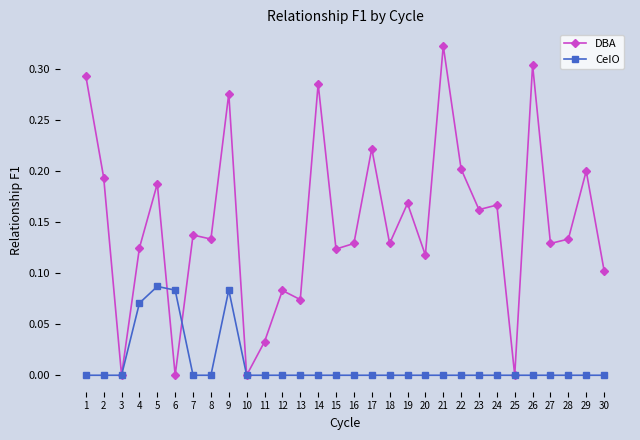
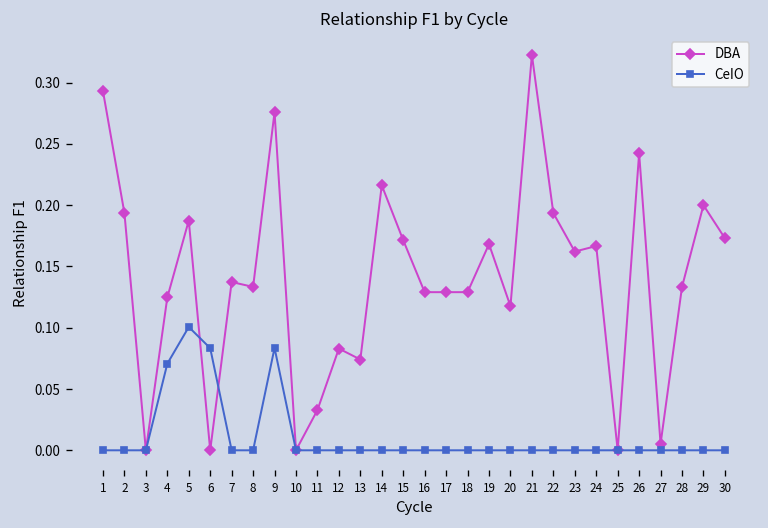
  {
    "DBA": {
      "1": 0.293,
      "2": 0.194,
      "4": 0.125,
      "5": 0.188,
      "6": 0.000,
      "7": 0.137,
      "8": 0.133,
      "9": 0.276,
      "11": 0.033,
      "12": 0.083,
      "13": 0.074,
-     "14": 0.285,
-     "15": 0.124,
+     "14": 0.216,
+     "15": 0.171,
      "16": 0.129,
-     "17": 0.222,
+     "17": 0.129,
      "18": 0.129,
      "19": 0.168,
      "20": 0.118,
      "21": 0.323,
-     "22": 0.202,
+     "22": 0.194,
      "23": 0.162,
      "24": 0.167,
-     "26": 0.304,
-     "27": 0.129,
+     "26": 0.242,
+     "27": 0.005,
      "28": 0.133,
      "29": 0.200,
-     "30": 0.103
+     "30": 0.173
    },
    "CeIO": {
      "1": 0.000,
      "2": 0.000,
      "4": 0.071,
-     "5": 0.087,
+     "5": 0.101,
      "6": 0.083,
      "7": 0.000,
      "8": 0.000,
      "9": 0.084,
      "11": 0.000,
      "12": 0.000,
      "13": 0.000,
      "14": 0.000,
      "15": 0.000,
      "16": 0.000,
      "17": 0.000,
      "18": 0.000,
      "19": 0.000,
      "20": 0.000,
      "21": 0.000,
      "22": 0.000,
      "23": 0.000,
      "24": 0.000,
      "26": 0.000,
      "27": 0.000,
      "28": 0.000,
      "29": 0.000,
      "30": 0.000
    }
  }
